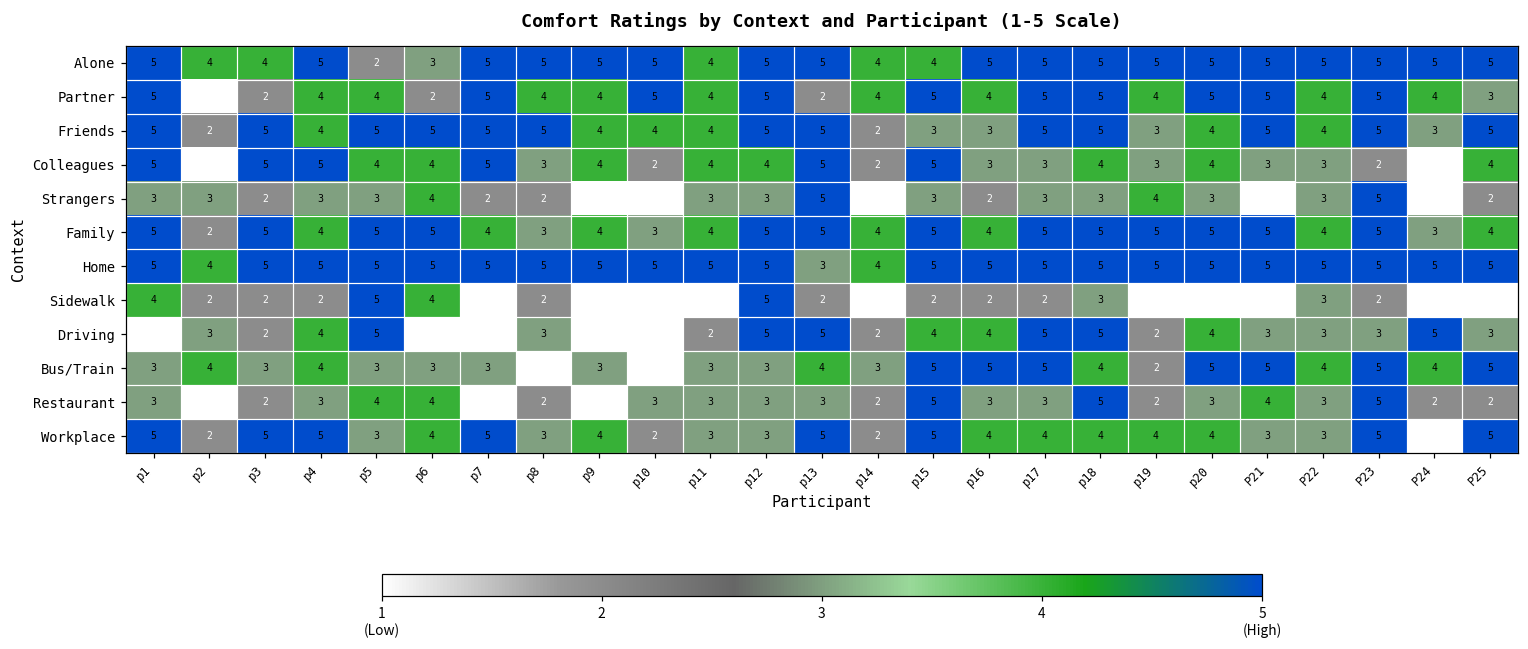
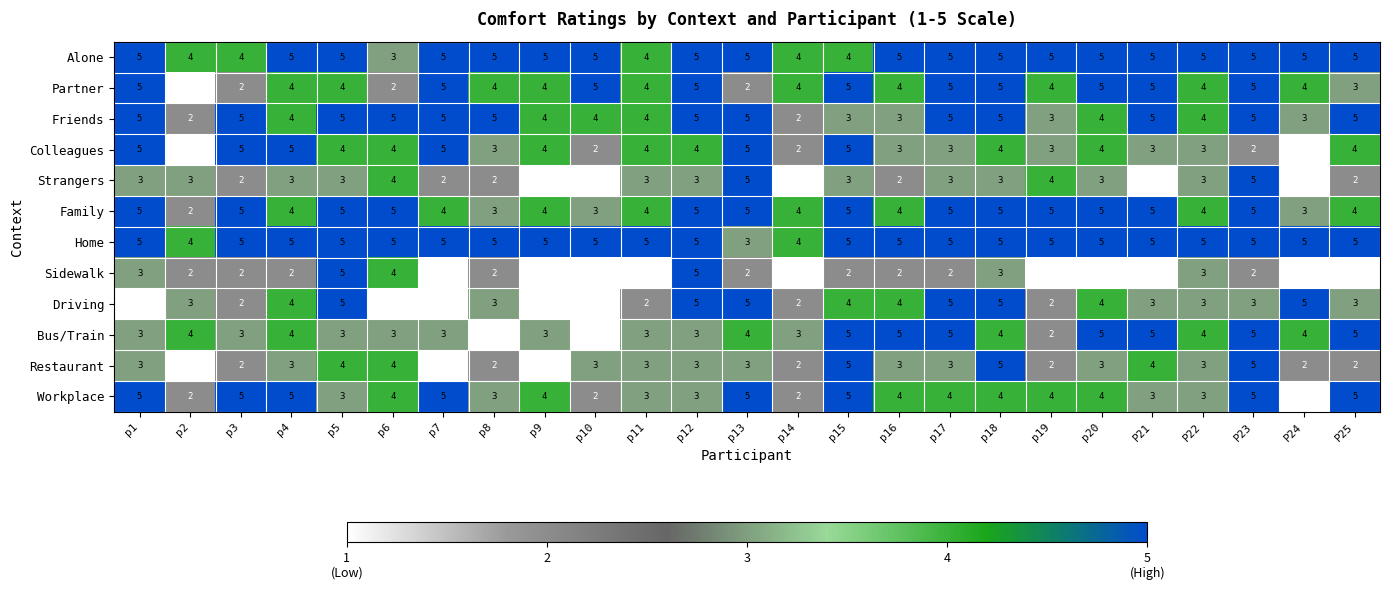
  {
    "Alone": {
      "p1": 5,
      "p2": 4,
      "p3": 4,
      "p4": 5,
-     "p5": 2,
+     "p5": 5,
      "p6": 3,
      "p7": 5,
      "p8": 5,
      "p9": 5,
      "p10": 5,
      "p11": 4,
      "p12": 5,
      "p13": 5,
      "p14": 4,
      "p15": 4,
      "p16": 5,
      "p17": 5,
      "p18": 5,
      "p19": 5,
      "p20": 5,
      "P21": 5,
      "P22": 5,
      "P23": 5,
      "P24": 5,
      "P25": 5
    },
    "Sidewalk": {
-     "p1": 4,
+     "p1": 3,
      "p2": 2,
      "p3": 2,
      "p4": 2,
      "p5": 5,
      "p6": 4,
      "p8": 2,
      "p12": 5,
      "p13": 2,
      "p15": 2,
      "p16": 2,
      "p17": 2,
      "p18": 3,
      "P22": 3,
      "P23": 2
    }
  }
